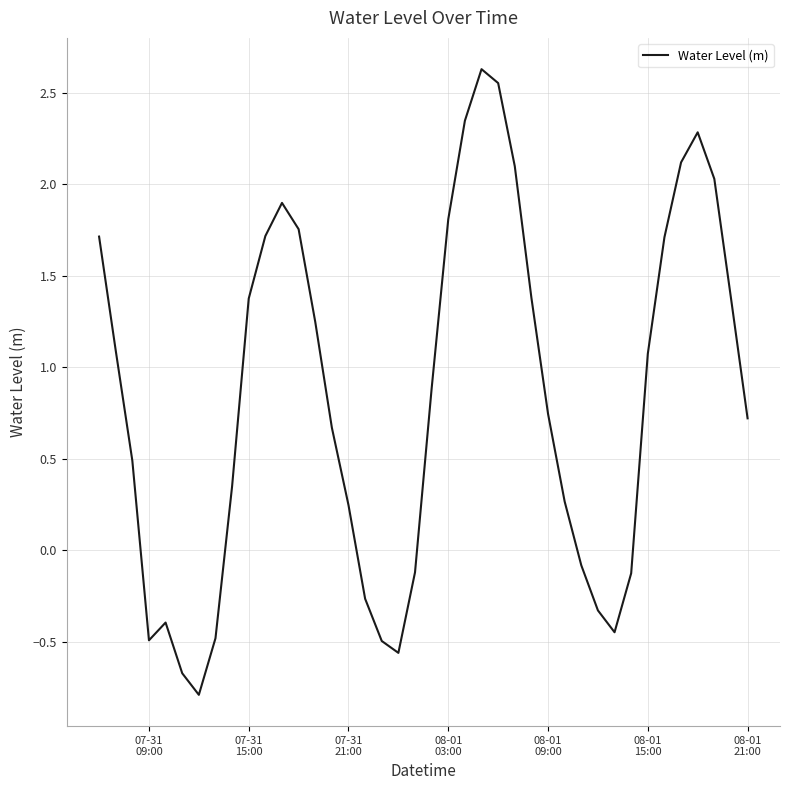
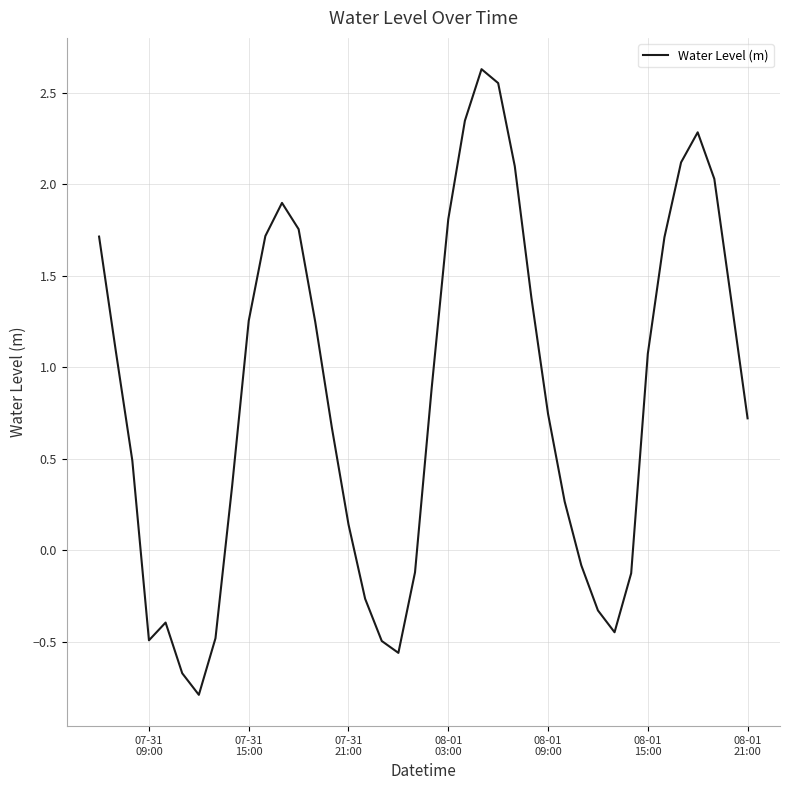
  {
    "07-31 09:00": -0.49,
-   "07-31 15:00": 1.37,
-   "07-31 21:00": 0.25,
+   "07-31 15:00": 1.25,
+   "07-31 21:00": 0.14,
    "08-01 03:00": 1.81,
    "08-01 09:00": 0.75,
    "08-01 15:00": 1.07,
    "08-01 21:00": 0.72
  }
